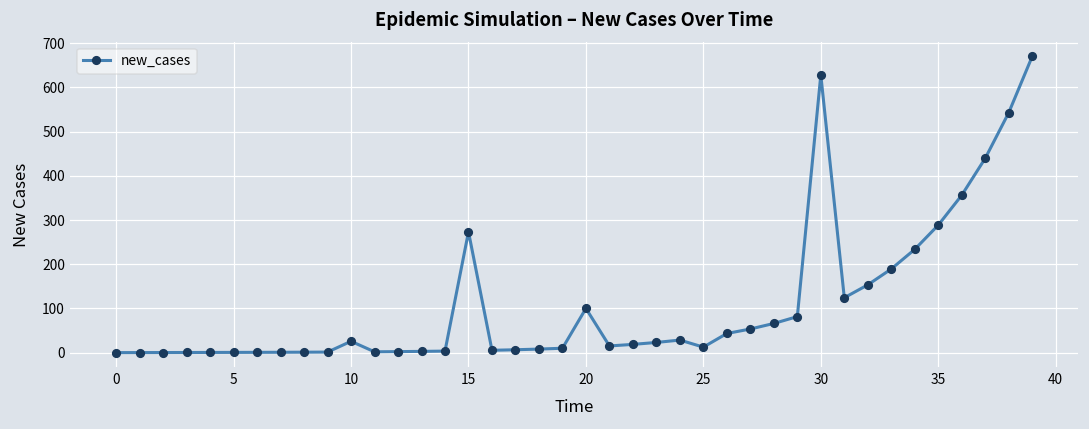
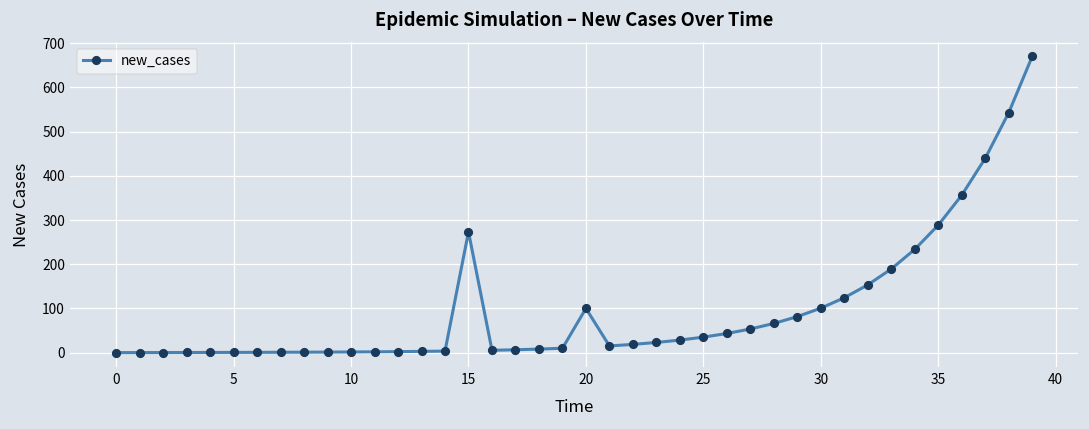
  {
    "0": 0,
    "5": 0,
-   "10": 30,
+   "10": 0,
    "15": 270,
    "20": 100,
-   "25": 10,
-   "30": 630,
+   "25": 40,
+   "30": 100,
    "35": 290
  }
